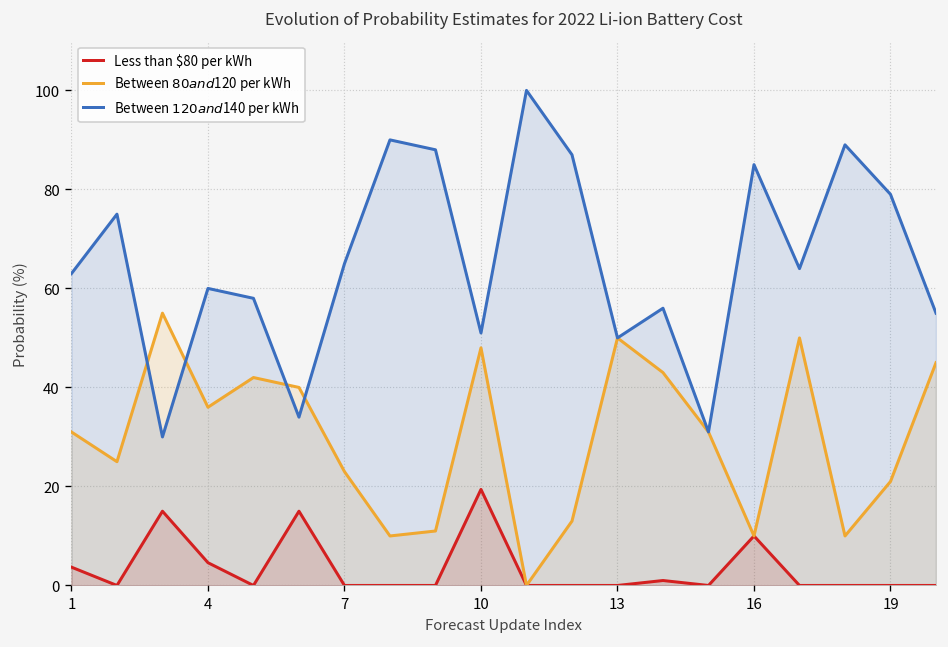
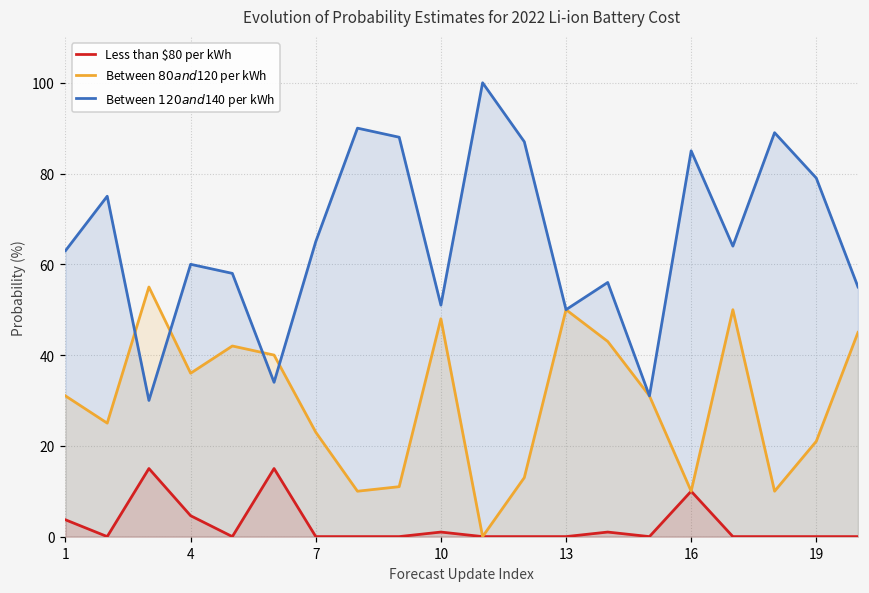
  {
    "Less than $80 per kWh": {
      "1": 4,
      "4": 5,
      "7": 0,
-     "10": 19,
+     "10": 1,
      "13": 0,
      "19": 0
    }
  }
